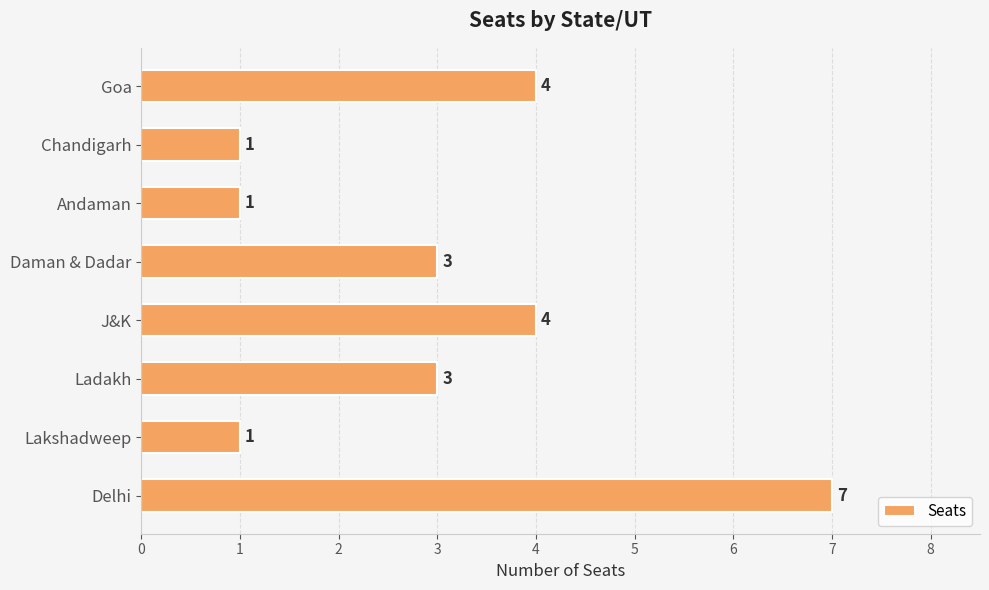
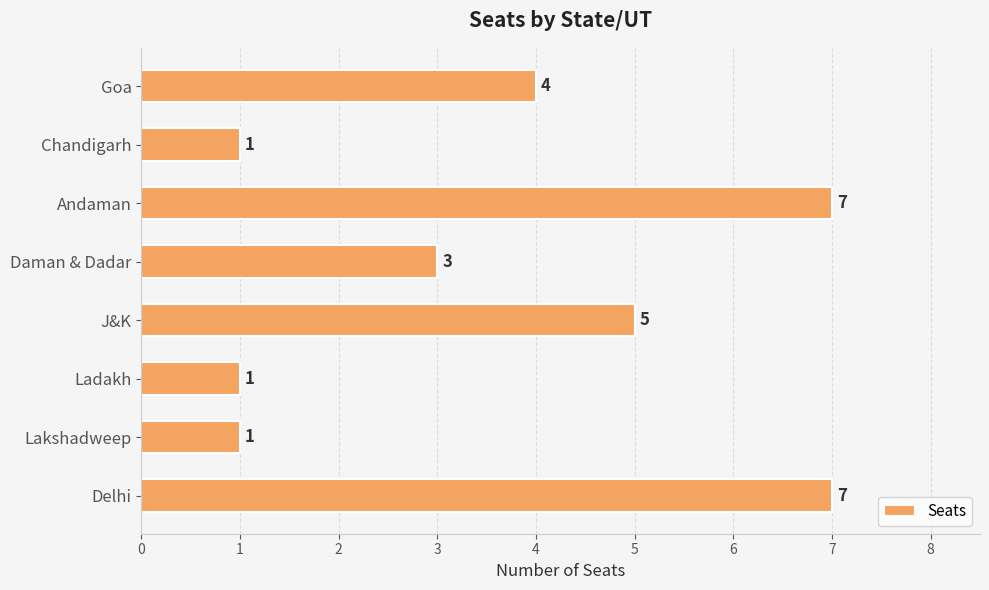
  {
    "Goa": 4,
    "Chandigarh": 1,
-   "Andaman": 1,
+   "Andaman": 7,
    "Daman & Dadar": 3,
-   "J&K": 4,
-   "Ladakh": 3,
+   "J&K": 5,
+   "Ladakh": 1,
    "Lakshadweep": 1,
    "Delhi": 7
  }
